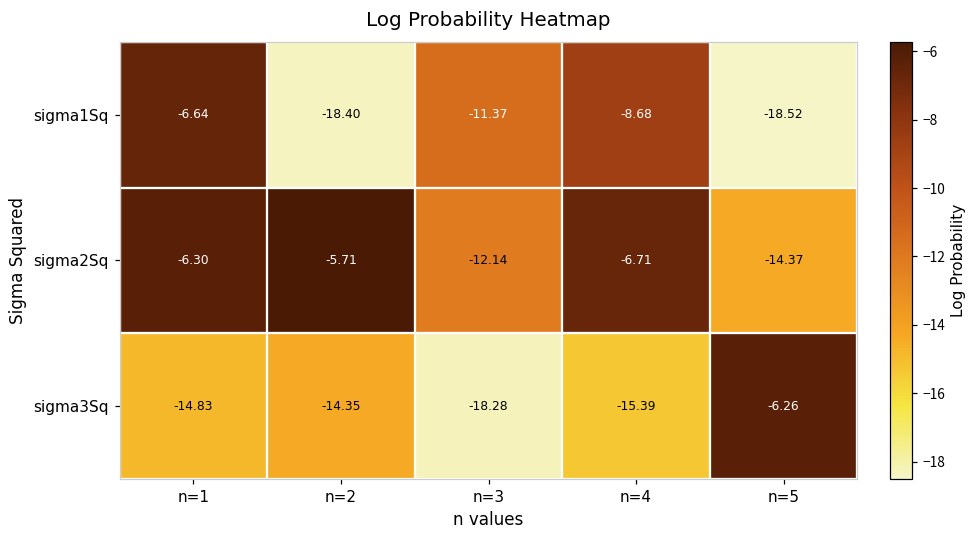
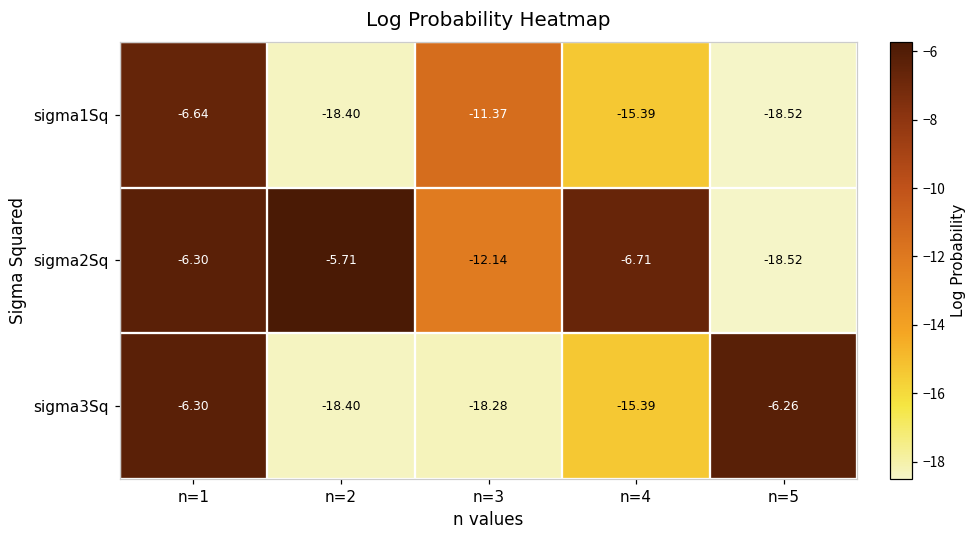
  {
    "sigma1Sq": {
      "n=1": -6.64,
      "n=2": -18.40,
      "n=3": -11.37,
-     "n=4": -8.68,
+     "n=4": -15.39,
      "n=5": -18.52
    },
    "sigma2Sq": {
      "n=1": -6.30,
      "n=2": -5.71,
      "n=3": -12.14,
      "n=4": -6.71,
-     "n=5": -14.37
+     "n=5": -18.52
    },
    "sigma3Sq": {
-     "n=1": -14.83,
-     "n=2": -14.35,
+     "n=1": -6.30,
+     "n=2": -18.40,
      "n=3": -18.28,
      "n=4": -15.39,
      "n=5": -6.26
    }
  }
